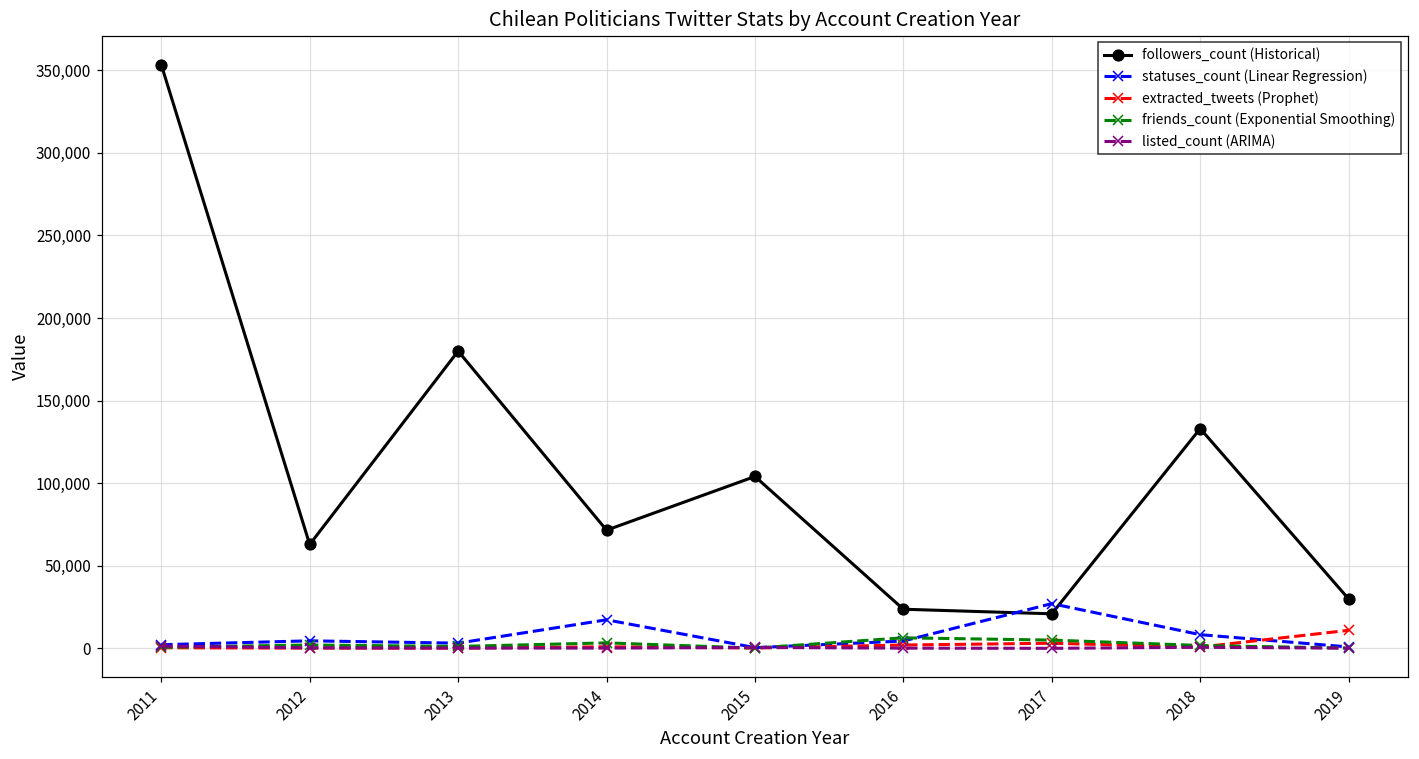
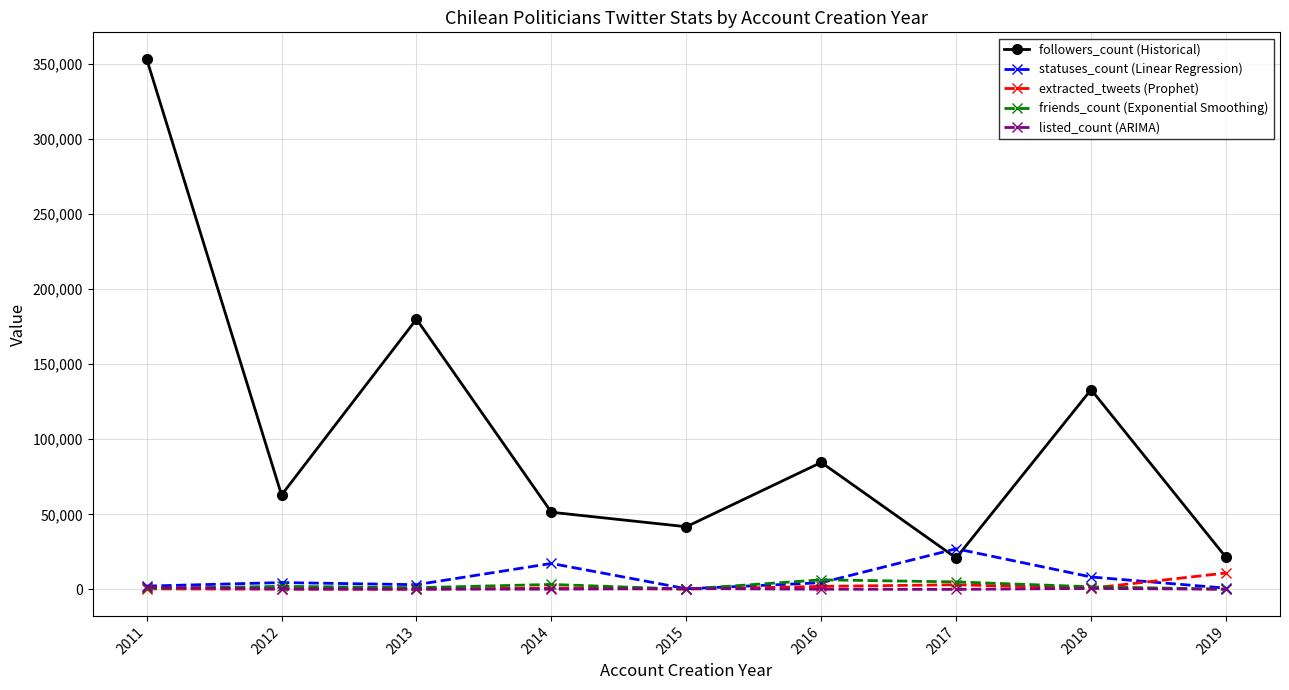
  {
    "followers_count (Historical)": {
      "2011": "353,000",
      "2012": "63,000",
      "2013": "180,000",
-     "2014": "72,000",
-     "2015": "104,000",
-     "2016": "24,000",
+     "2014": "51,000",
+     "2015": "42,000",
+     "2016": "85,000",
      "2017": "21,000",
      "2018": "133,000",
-     "2019": "30,000"
+     "2019": "21,000"
    },
    "statuses_count (Linear Regression)": {
      "2012": "5,000",
      "2013": "3,000",
      "2014": "17,000",
      "2016": "4,000",
      "2017": "27,000",
      "2018": "8,000"
    },
    "extracted_tweets (Prophet)": {
      "2016": "2,000",
      "2017": "3,000",
      "2019": "11,000"
    },
    "friends_count (Exponential Smoothing)": {
      "2012": "2,000",
      "2014": "3,000",
      "2016": "6,000",
      "2017": "5,000"
    },
    "listed_count (ARIMA)": {
      "2016": "0",
      "2017": "0"
    }
  }
